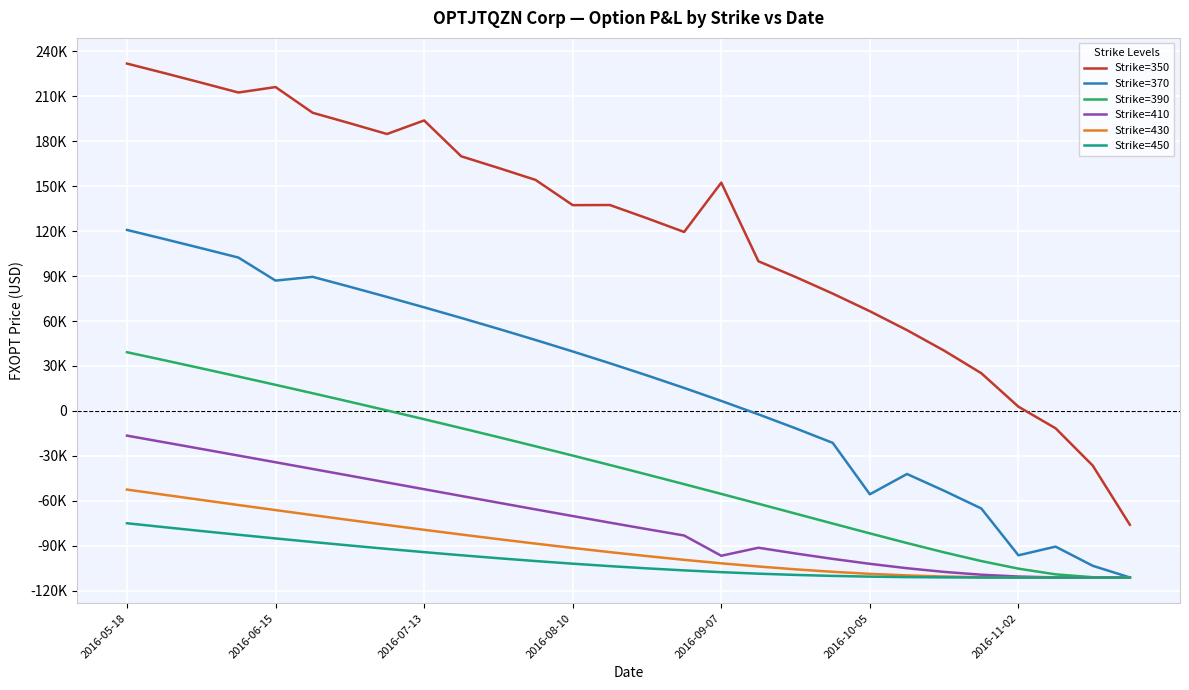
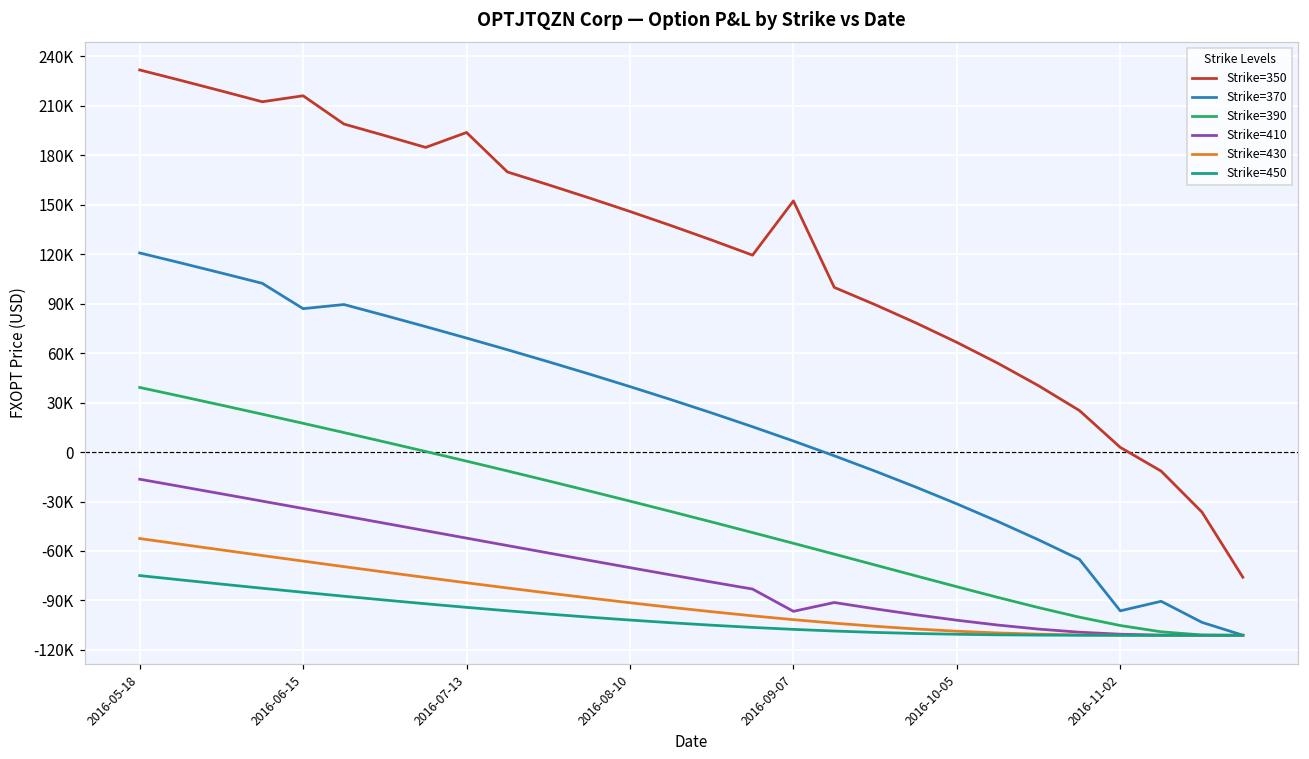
  {
    "Strike=350": {
      "2016-05-18": 232000,
      "2016-06-15": 216000,
      "2016-07-13": 194000,
-     "2016-08-10": 137000,
+     "2016-08-10": 146000,
      "2016-09-07": 152000,
      "2016-10-05": 67000,
      "2016-11-02": 3000
    },
    "Strike=370": {
      "2016-05-18": 121000,
      "2016-06-15": 87000,
      "2016-07-13": 69000,
      "2016-08-10": 40000,
      "2016-09-07": 7000,
-     "2016-10-05": -56000,
+     "2016-10-05": -31000,
      "2016-11-02": -96000
    },
    "Strike=410": {
      "2016-05-18": -16000,
      "2016-06-15": -34000,
      "2016-07-13": -52000,
      "2016-08-10": -70000,
      "2016-09-07": -97000,
      "2016-10-05": -102000
    },
    "Strike=430": {
      "2016-05-18": -52000,
      "2016-06-15": -66000,
      "2016-07-13": -79000,
      "2016-08-10": -91000,
      "2016-09-07": -102000,
      "2016-10-05": -109000
    }
  }
